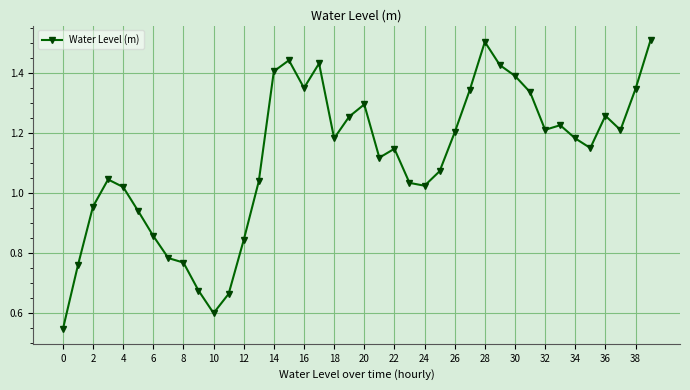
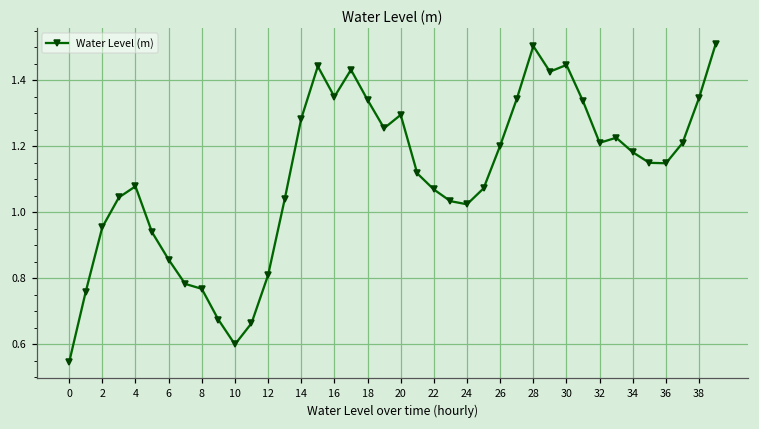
  {
    "0": 0.55,
    "2": 0.95,
-   "4": 1.02,
+   "4": 1.08,
    "6": 0.86,
    "8": 0.77,
    "10": 0.60,
-   "12": 0.84,
-   "14": 1.41,
+   "12": 0.81,
+   "14": 1.28,
    "16": 1.35,
-   "18": 1.18,
+   "18": 1.34,
    "20": 1.30,
-   "22": 1.15,
+   "22": 1.07,
    "24": 1.02,
    "26": 1.20,
    "28": 1.50,
-   "30": 1.39,
+   "30": 1.45,
    "32": 1.21,
    "34": 1.18,
-   "36": 1.26,
+   "36": 1.15,
    "38": 1.35
  }
